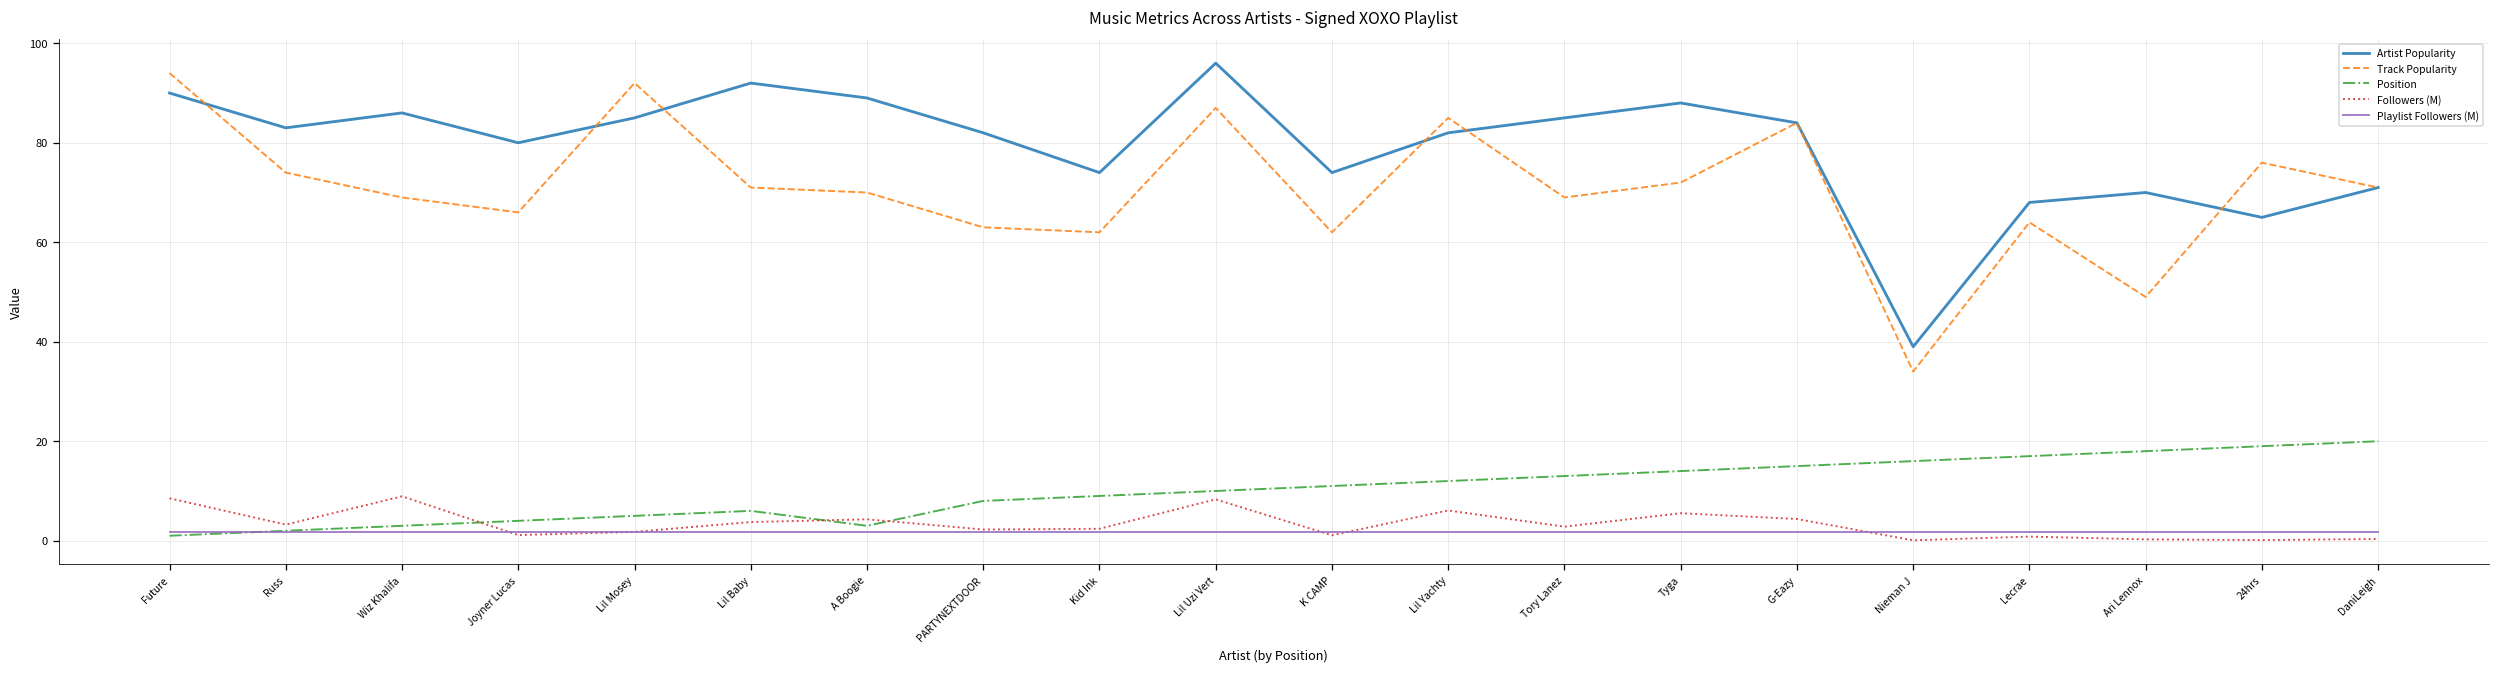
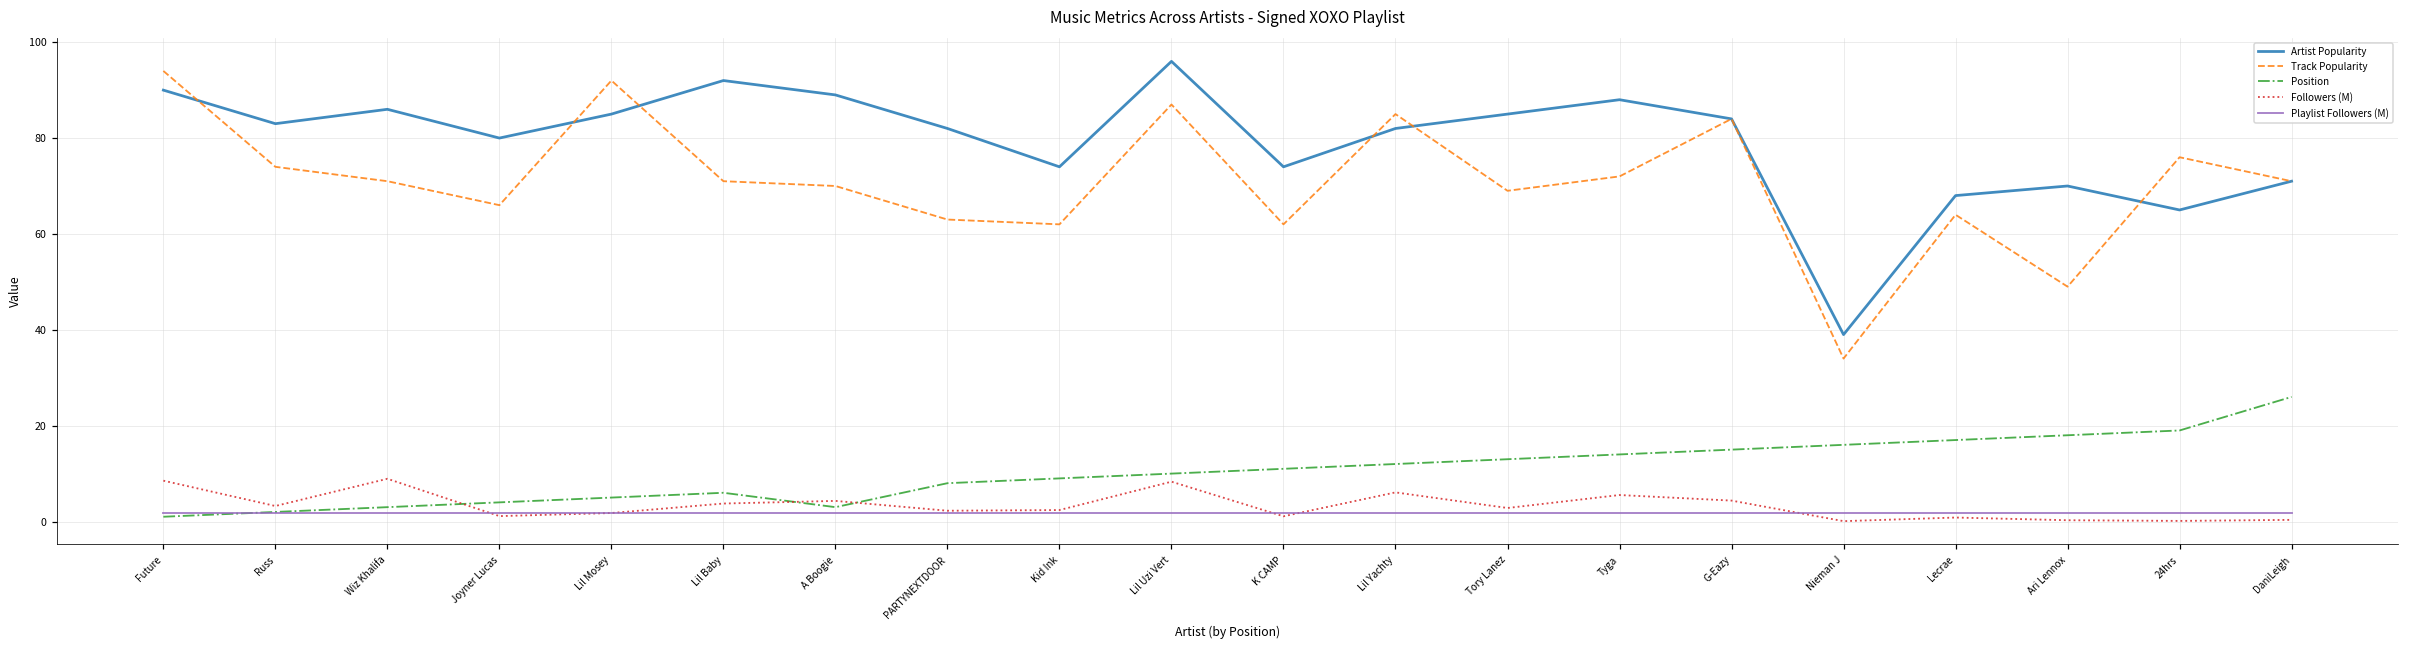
  {
    "Artist Popularity": {
      "Future": 90,
      "Russ": 83,
      "Wiz Khalifa": 86,
      "Joyner Lucas": 80,
      "Lil Mosey": 85,
      "Lil Baby": 92,
      "A Boogie": 89,
      "PARTYNEXTDOOR": 82,
      "Kid Ink": 74,
      "Lil Uzi Vert": 96,
      "K CAMP": 74,
      "Lil Yachty": 82,
      "Tory Lanez": 85,
      "Tyga": 88,
      "Nieman J": 39,
      "Lecrae": 68,
      "Ari Lennox": 70,
      "24hrs": 65
    },
    "Track Popularity": {
      "Future": 94,
      "Russ": 74,
-     "Wiz Khalifa": 69,
+     "Wiz Khalifa": 71,
      "Joyner Lucas": 66,
      "Lil Mosey": 92,
      "Lil Baby": 71,
      "A Boogie": 70,
      "PARTYNEXTDOOR": 63,
      "Kid Ink": 62,
      "Lil Uzi Vert": 87,
      "K CAMP": 62,
      "Lil Yachty": 85,
      "Tory Lanez": 69,
      "Tyga": 72,
      "Nieman J": 34,
      "Lecrae": 64,
      "Ari Lennox": 49,
      "24hrs": 76
    },
    "Position": {
      "Future": 1,
      "Wiz Khalifa": 3,
      "Joyner Lucas": 4,
      "Lil Mosey": 5,
      "Lil Baby": 6,
      "A Boogie": 3,
      "PARTYNEXTDOOR": 8,
      "Kid Ink": 9,
      "Lil Uzi Vert": 10,
      "K CAMP": 11,
      "Lil Yachty": 12,
      "Tory Lanez": 13,
      "Tyga": 14,
      "G-Eazy": 15,
      "Nieman J": 16,
      "Lecrae": 17,
      "Ari Lennox": 18,
      "24hrs": 19,
-     "DaniLeigh": 20
+     "DaniLeigh": 26
    },
    "Followers (M)": {
      "Future": 9,
      "Russ": 3,
      "Wiz Khalifa": 9,
      "Joyner Lucas": 1,
      "Lil Baby": 4,
      "A Boogie": 4,
      "Kid Ink": 2,
      "Lil Uzi Vert": 8,
      "K CAMP": 1,
      "Lil Yachty": 6,
      "Tory Lanez": 3,
      "Tyga": 6,
      "G-Eazy": 4,
      "Nieman J": 0,
      "Lecrae": 1,
      "Ari Lennox": 0,
      "24hrs": 0,
      "DaniLeigh": 0
    },
    "Playlist Followers (M)": {
      "Future": 2,
      "Wiz Khalifa": 2,
      "Joyner Lucas": 2,
      "Lil Baby": 2,
      "A Boogie": 2,
      "Kid Ink": 2,
      "Lil Uzi Vert": 2,
      "K CAMP": 2,
      "Lil Yachty": 2,
      "Tory Lanez": 2,
      "Tyga": 2,
      "G-Eazy": 2,
      "Nieman J": 2,
      "Lecrae": 2,
      "Ari Lennox": 2,
      "24hrs": 2,
      "DaniLeigh": 2
    }
  }
